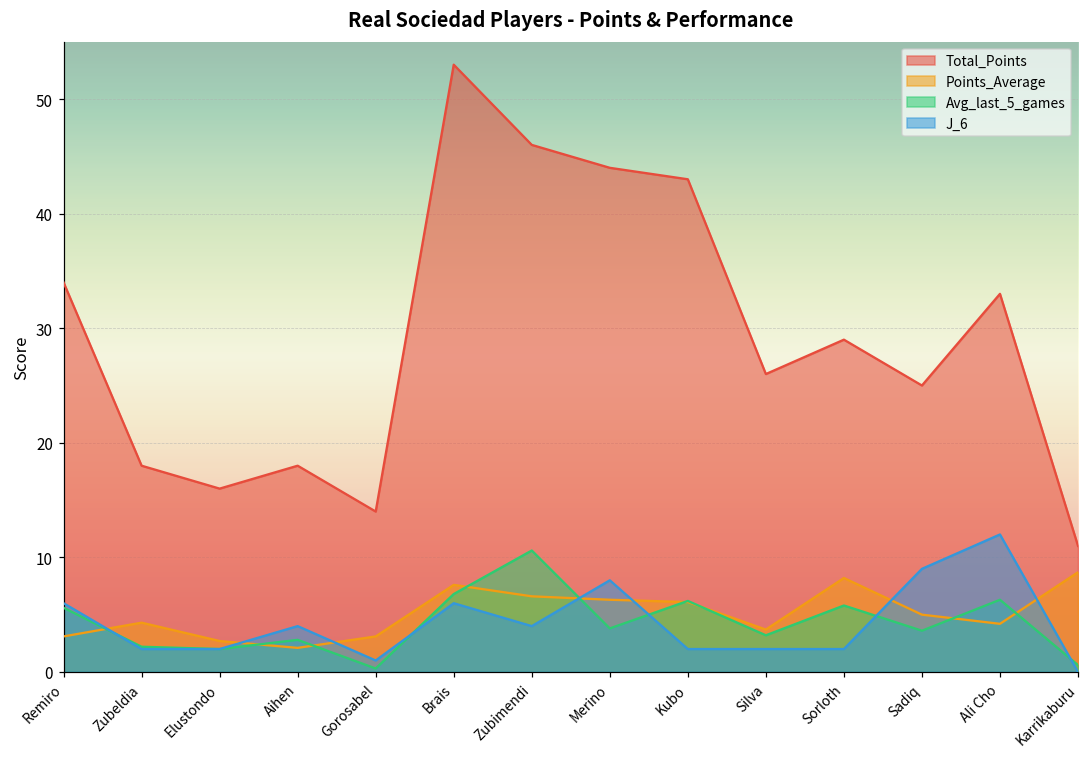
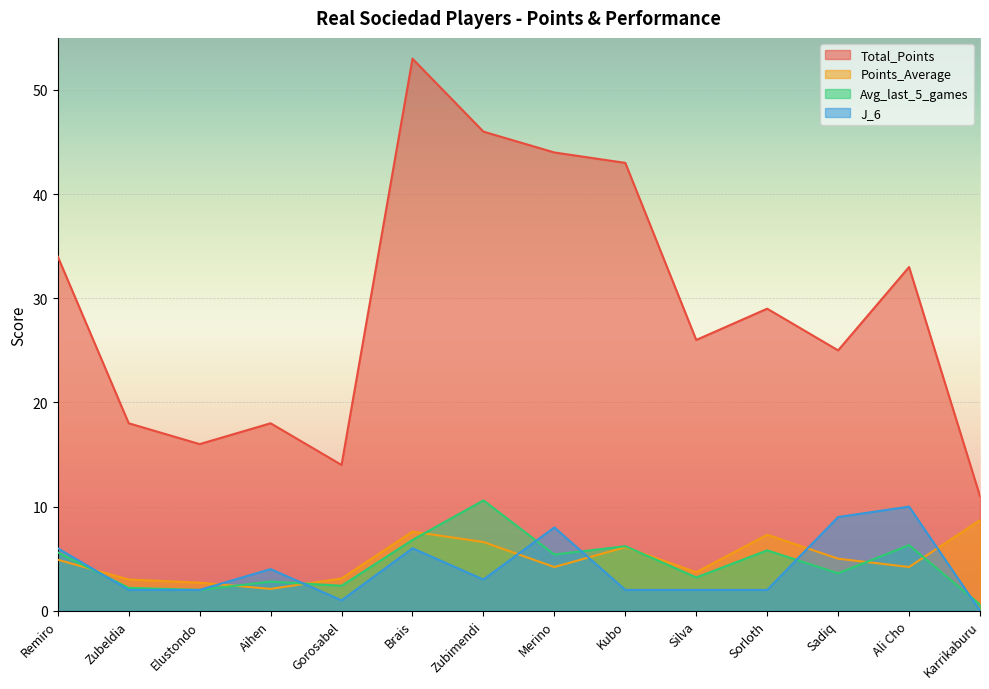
  {
    "Total_Points": {
      "Remiro": 34.0,
      "Zubeldia": 18.0,
      "Elustondo": 16.0,
      "Aihen": 18.0,
      "Gorosabel": 14.0,
      "Brais": 53.0,
      "Zubimendi": 46.0,
      "Merino": 44.0,
      "Kubo": 43.0,
      "Silva": 26.0,
      "Sorloth": 29.0,
      "Sadiq": 25.0,
      "Ali Cho": 33.0,
      "Karrikaburu": 11.0
    },
    "Points_Average": {
-     "Remiro": 3.1,
-     "Zubeldia": 4.3,
+     "Remiro": 4.9,
+     "Zubeldia": 3.0,
      "Elustondo": 2.7,
      "Aihen": 2.1,
      "Gorosabel": 3.1,
      "Brais": 7.6,
      "Zubimendi": 6.6,
-     "Merino": 6.3,
+     "Merino": 4.2,
      "Silva": 3.7,
-     "Sorloth": 8.2,
+     "Sorloth": 7.3,
      "Sadiq": 5.0,
      "Ali Cho": 4.2,
      "Karrikaburu": 8.7
    },
    "Avg_last_5_games": {
      "Remiro": 5.6,
      "Aihen": 2.8,
-     "Gorosabel": 0.3,
+     "Gorosabel": 2.4,
      "Brais": 6.8,
      "Zubimendi": 10.6,
-     "Merino": 3.8,
+     "Merino": 5.4,
      "Silva": 3.2,
      "Sorloth": 5.8,
      "Sadiq": 3.6,
      "Ali Cho": 6.3,
      "Karrikaburu": 0.6
    },
    "J_6": {
      "Remiro": 6,
      "Aihen": 4,
      "Gorosabel": 1,
      "Brais": 6,
-     "Zubimendi": 4,
+     "Zubimendi": 3,
      "Merino": 8,
      "Kubo": 2,
      "Silva": 2,
      "Sorloth": 2,
      "Sadiq": 9,
-     "Ali Cho": 12,
+     "Ali Cho": 10,
      "Karrikaburu": 0
    }
  }
